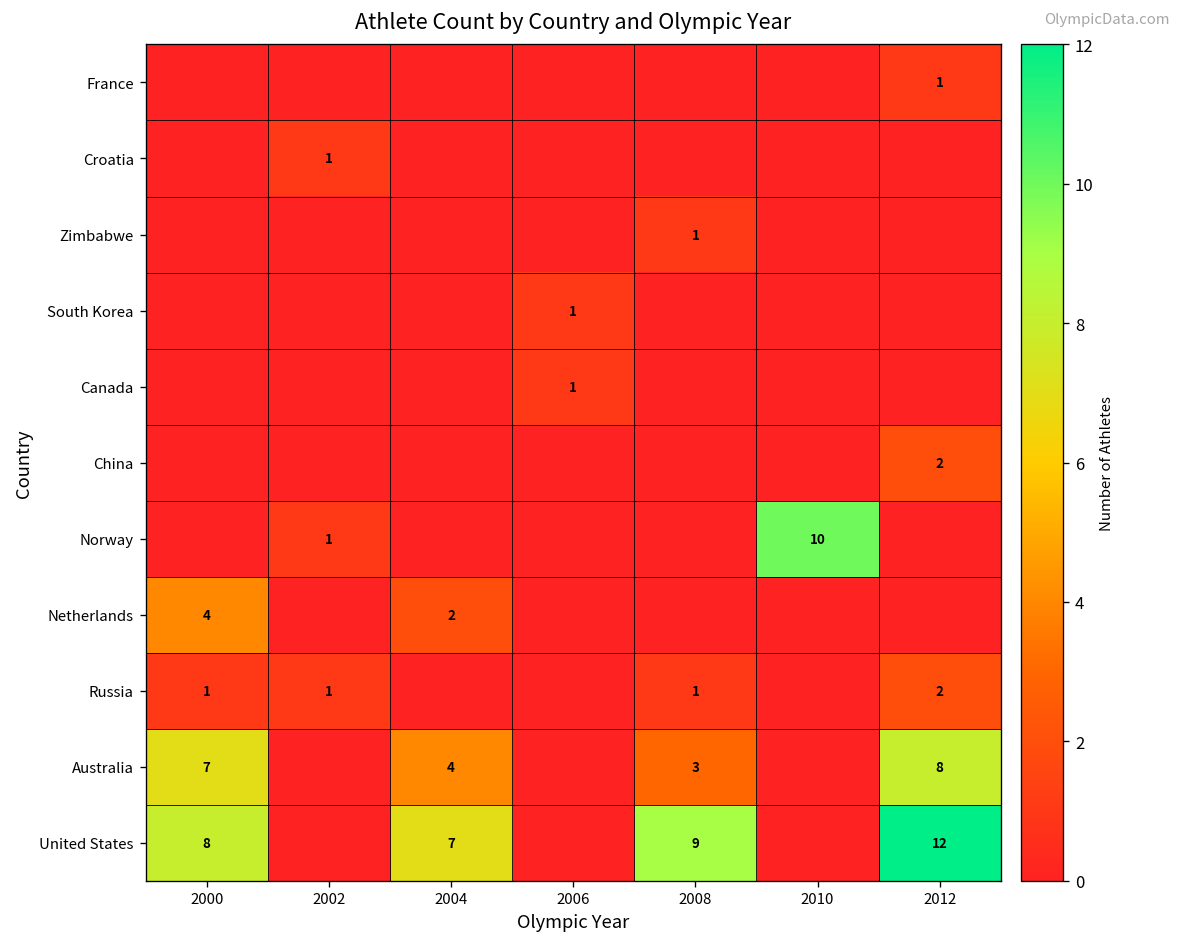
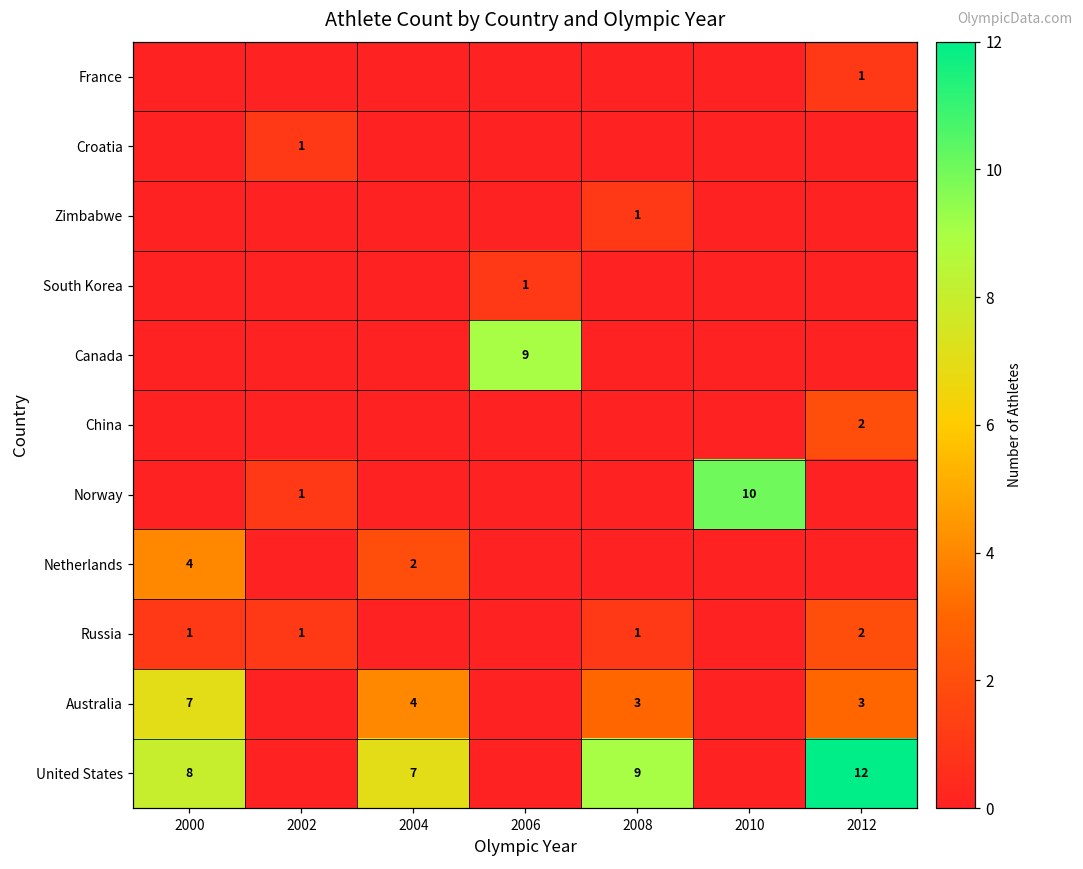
  {
    "France": {
      "2012": 1
    },
    "Croatia": {
      "2002": 1
    },
    "Zimbabwe": {
      "2008": 1
    },
    "South Korea": {
      "2006": 1
    },
    "Canada": {
-     "2006": 1
+     "2006": 9
    },
    "China": {
      "2012": 2
    },
    "Norway": {
      "2002": 1,
      "2010": 10
    },
    "Netherlands": {
      "2000": 4,
      "2004": 2
    },
    "Russia": {
      "2000": 1,
      "2002": 1,
      "2008": 1,
      "2012": 2
    },
    "Australia": {
      "2000": 7,
      "2004": 4,
      "2008": 3,
-     "2012": 8
+     "2012": 3
    },
    "United States": {
      "2000": 8,
      "2004": 7,
      "2008": 9,
      "2012": 12
    }
  }
